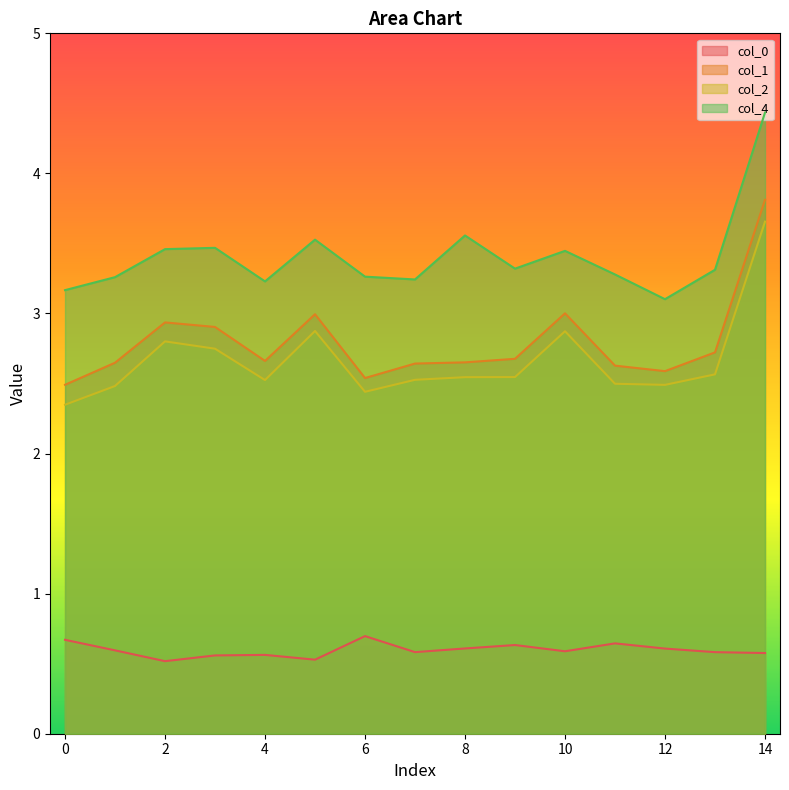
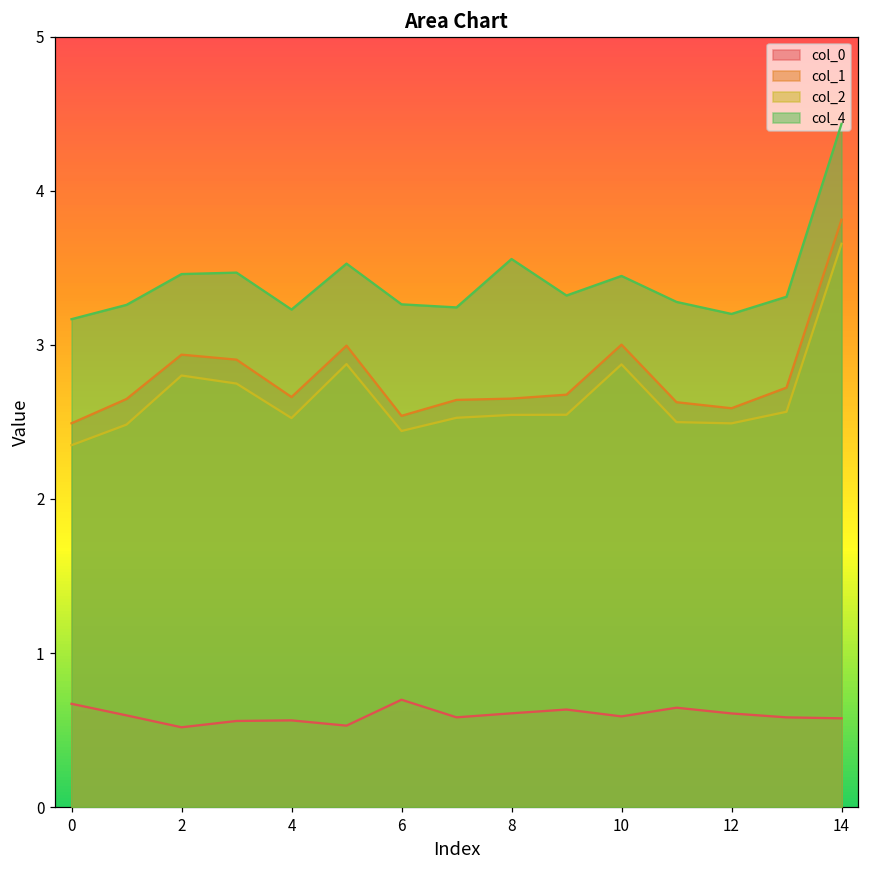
  {
    "col_4": {
      "0": 3.17,
      "2": 3.46,
      "4": 3.23,
      "6": 3.26,
      "8": 3.56,
      "10": 3.45,
-     "12": 3.10
+     "12": 3.20
    }
  }
